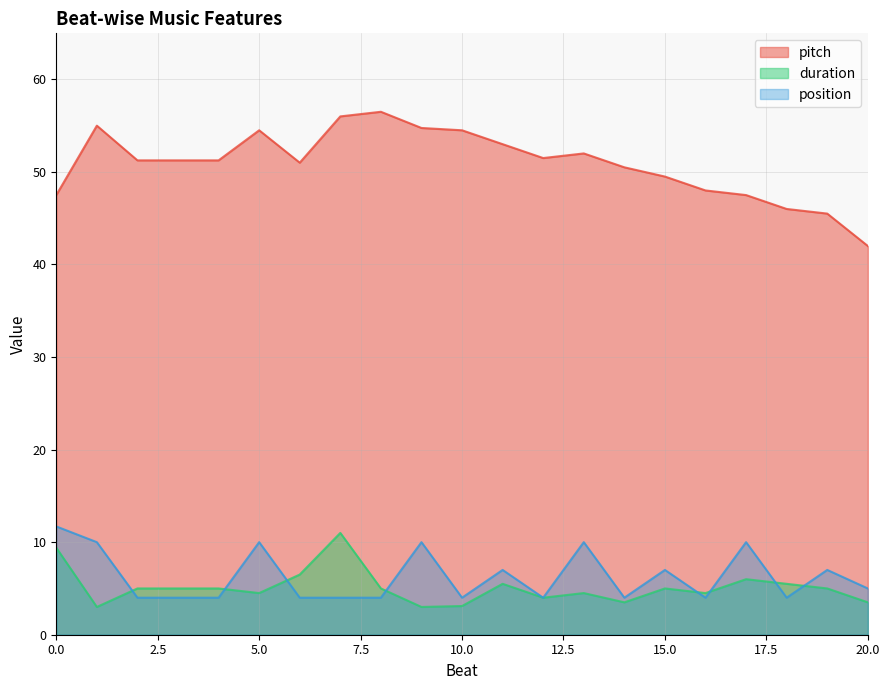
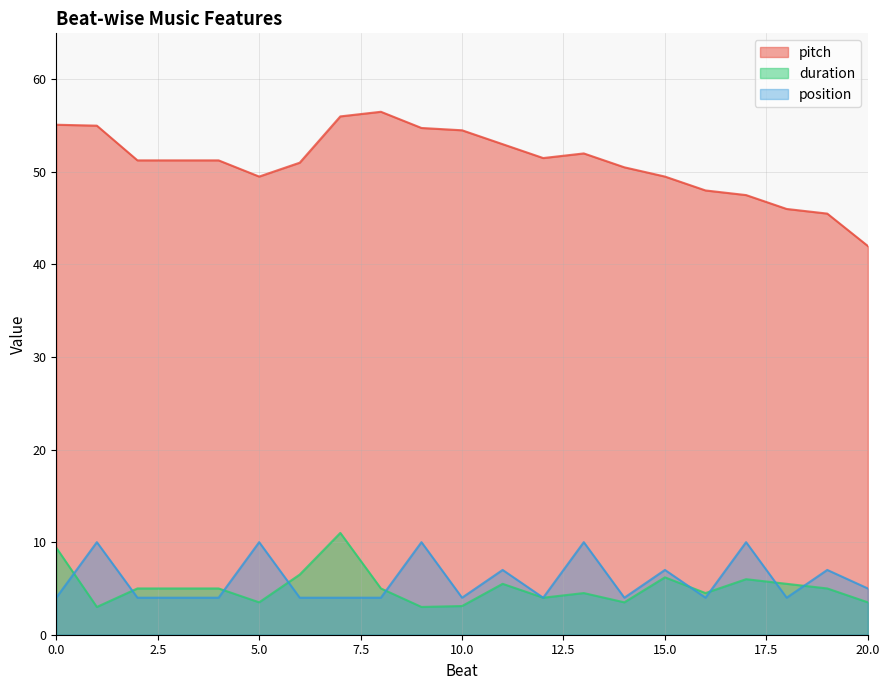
  {
    "pitch": {
-     "0.0": 48,
-     "5.0": 55,
+     "0.0": 55,
+     "5.0": 50,
      "10.0": 55,
      "15.0": 50,
      "20.0": 42
    },
    "duration": {
      "0.0": 9,
-     "5.0": 5,
+     "5.0": 4,
      "10.0": 3,
-     "15.0": 5,
+     "15.0": 6,
      "20.0": 4
    },
    "position": {
-     "0.0": 12,
+     "0.0": 4,
      "5.0": 10,
      "10.0": 4,
      "15.0": 7,
      "20.0": 5
    }
  }
